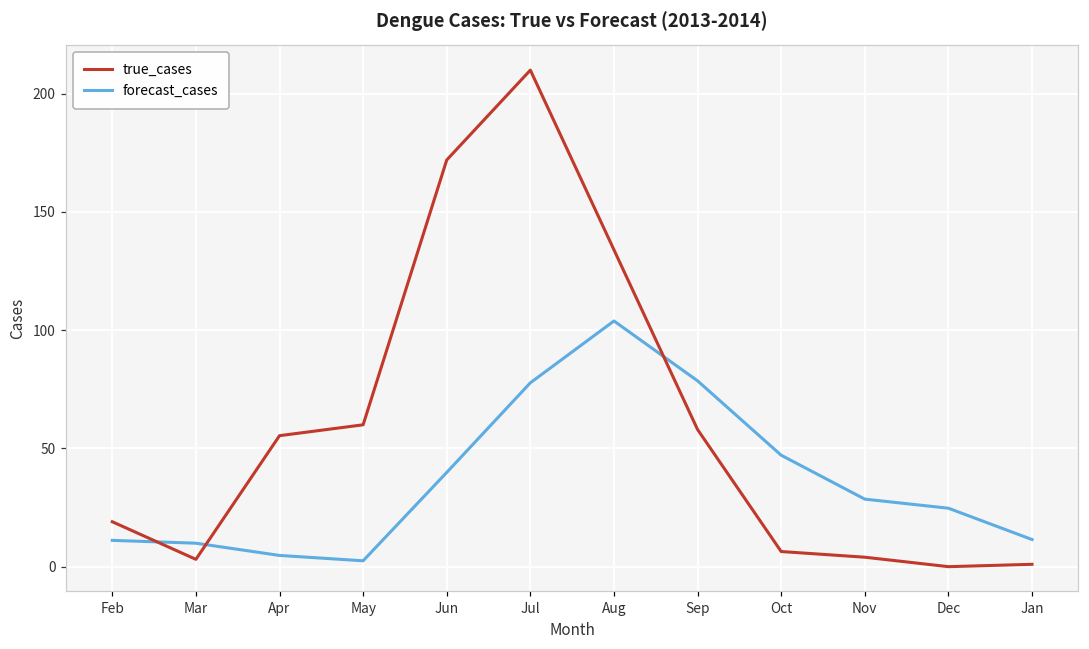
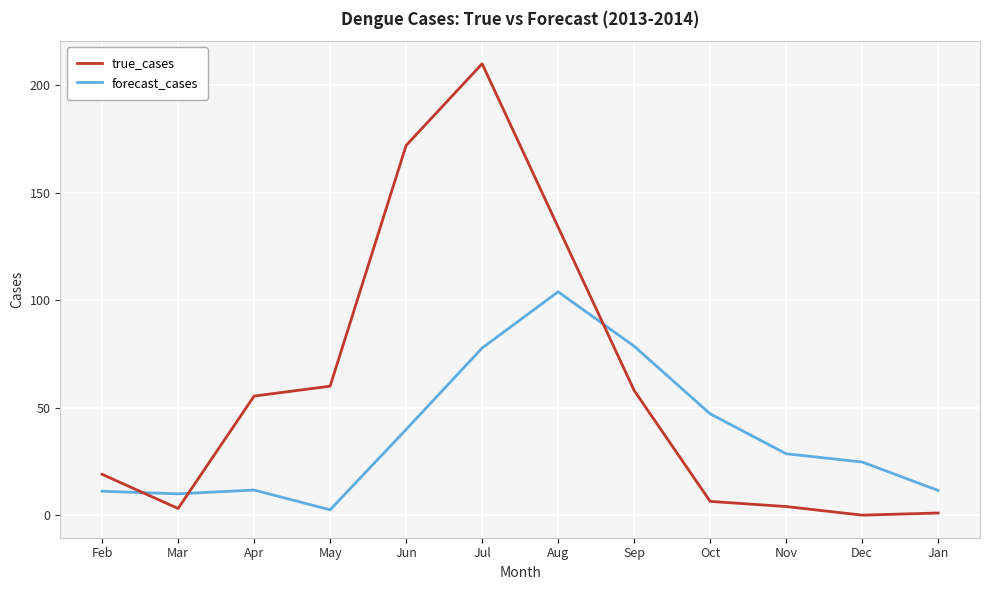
  {
    "true_cases": {
      "Feb": 19,
      "Mar": 3,
      "Apr": 55,
      "May": 60,
      "Jun": 172,
      "Jul": 210,
      "Aug": 134,
      "Sep": 58,
      "Oct": 6,
      "Nov": 4,
      "Dec": 0,
      "Jan": 1
    },
    "forecast_cases": {
      "Feb": 11,
      "Mar": 10,
-     "Apr": 5,
+     "Apr": 12,
      "May": 2,
      "Jun": 40,
      "Jul": 78,
      "Aug": 104,
      "Sep": 79,
      "Oct": 47,
      "Nov": 29,
      "Dec": 25,
      "Jan": 11
    }
  }
